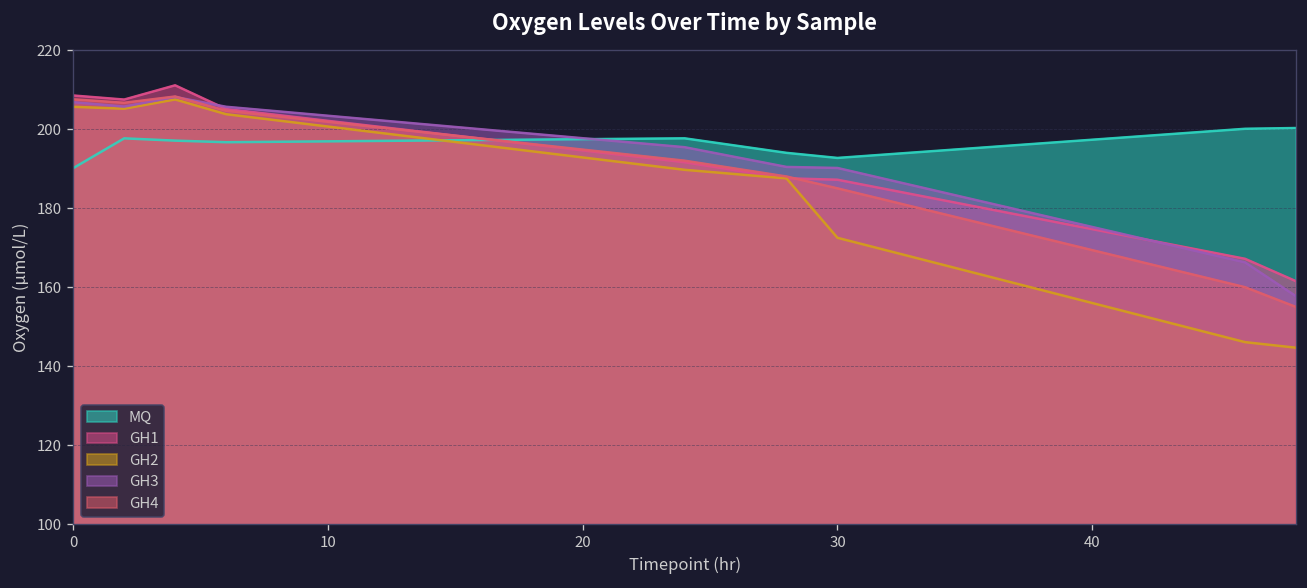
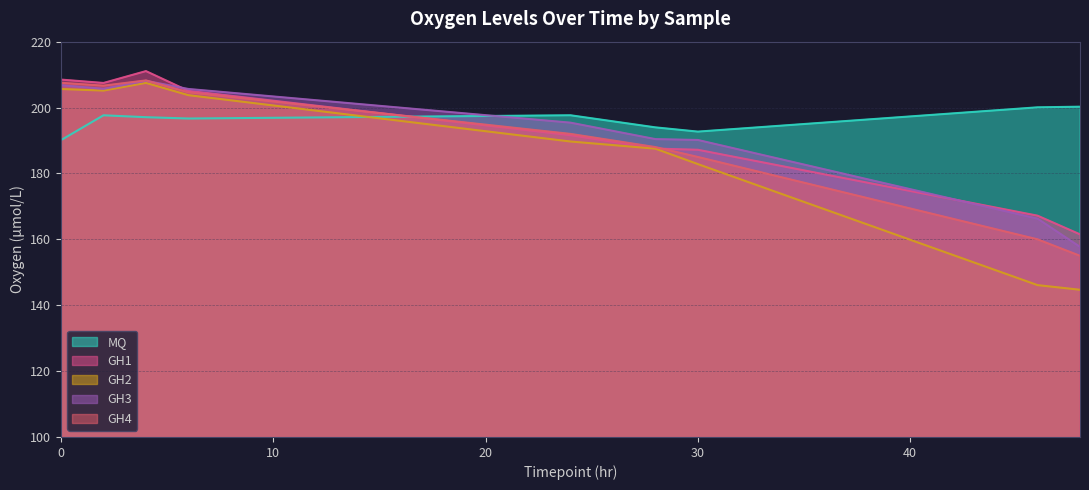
  {
    "MQ": {
      "0": 190,
      "30": 193
    },
    "GH2": {
      "0": 206,
-     "30": 172
+     "30": 183
    },
    "GH3": {
      "30": 190
    }
  }
